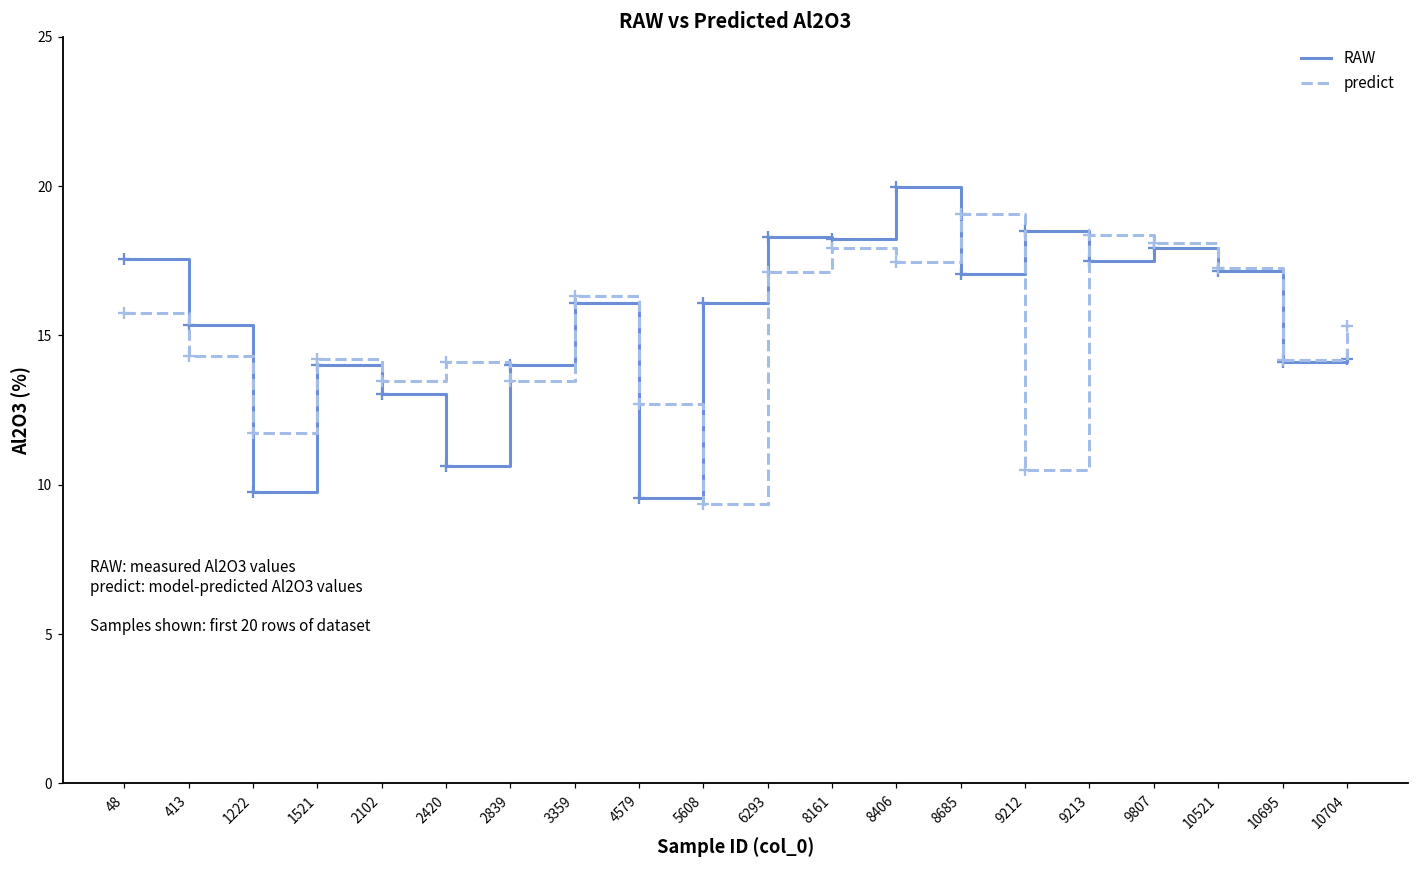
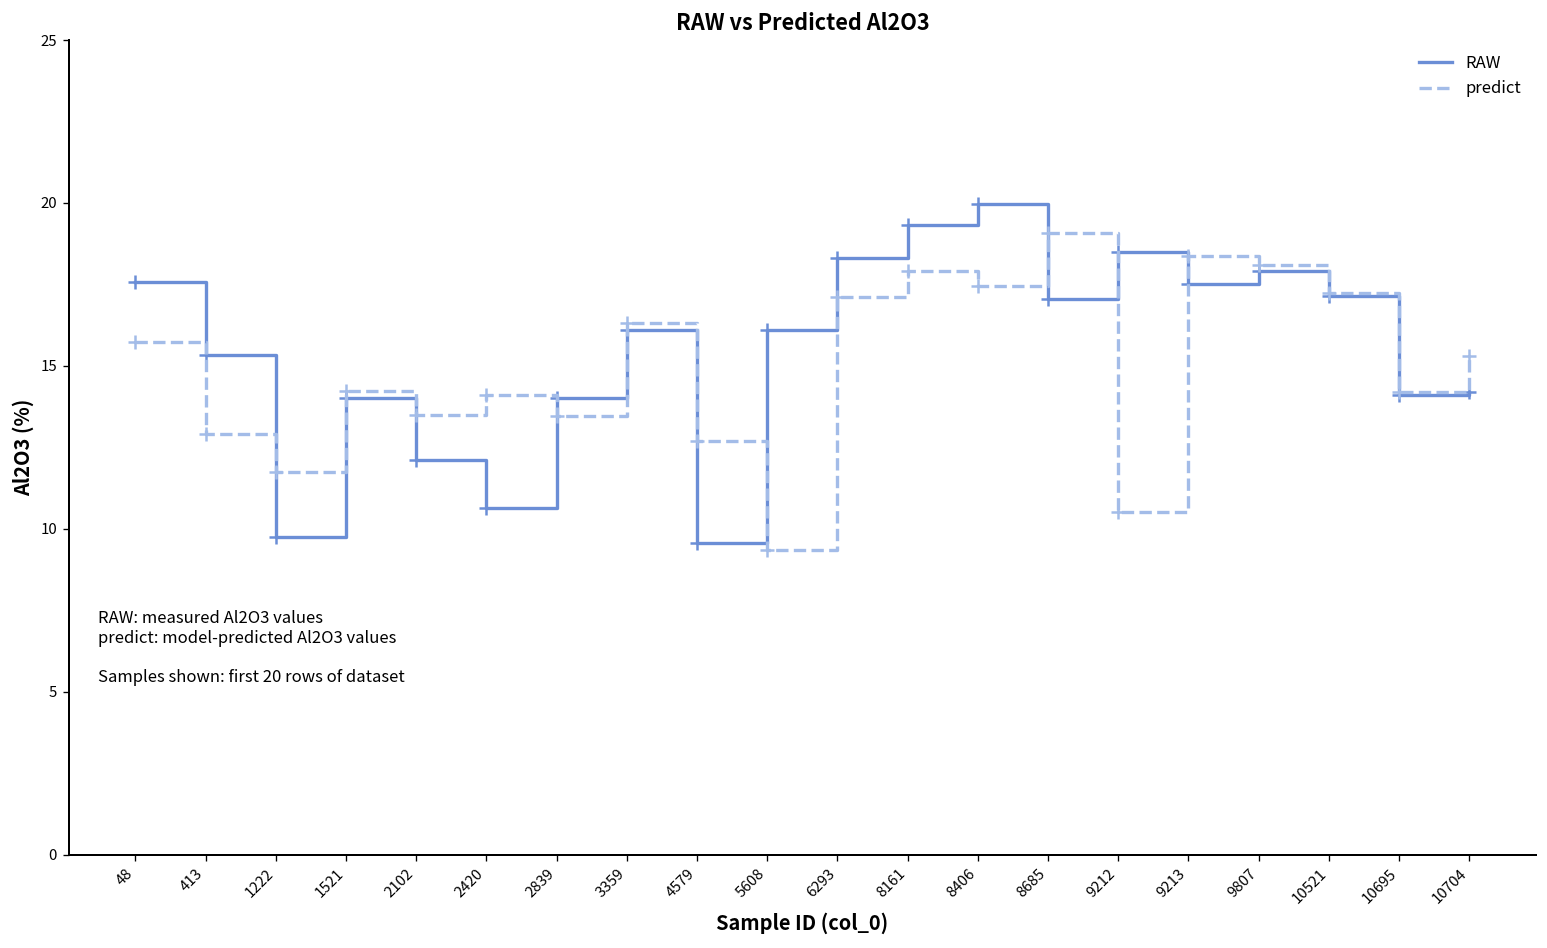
  {
    "RAW": {
      "48": 17.6,
      "413": 15.3,
      "1222": 9.8,
      "1521": 14.0,
-     "2102": 13.1,
+     "2102": 12.1,
      "2420": 10.6,
      "2839": 14.0,
      "3359": 16.1,
      "4579": 9.6,
      "5608": 16.1,
      "6293": 18.3,
-     "8161": 18.2,
+     "8161": 19.3,
      "8406": 20.0,
      "8685": 17.1,
      "9212": 18.5,
      "9213": 17.5,
      "9807": 17.9,
      "10704": 14.2
    },
    "predict": {
      "48": 15.7,
-     "413": 14.3,
+     "413": 12.9,
      "1222": 11.7,
      "1521": 14.2,
      "2102": 13.5,
      "2420": 14.1,
      "2839": 13.5,
      "3359": 16.3,
      "4579": 12.7,
      "5608": 9.3,
      "6293": 17.1,
      "8161": 17.9,
      "8406": 17.5,
      "8685": 19.1,
      "9212": 10.5,
      "9213": 18.4,
      "9807": 18.1,
      "10704": 15.3
    }
  }
